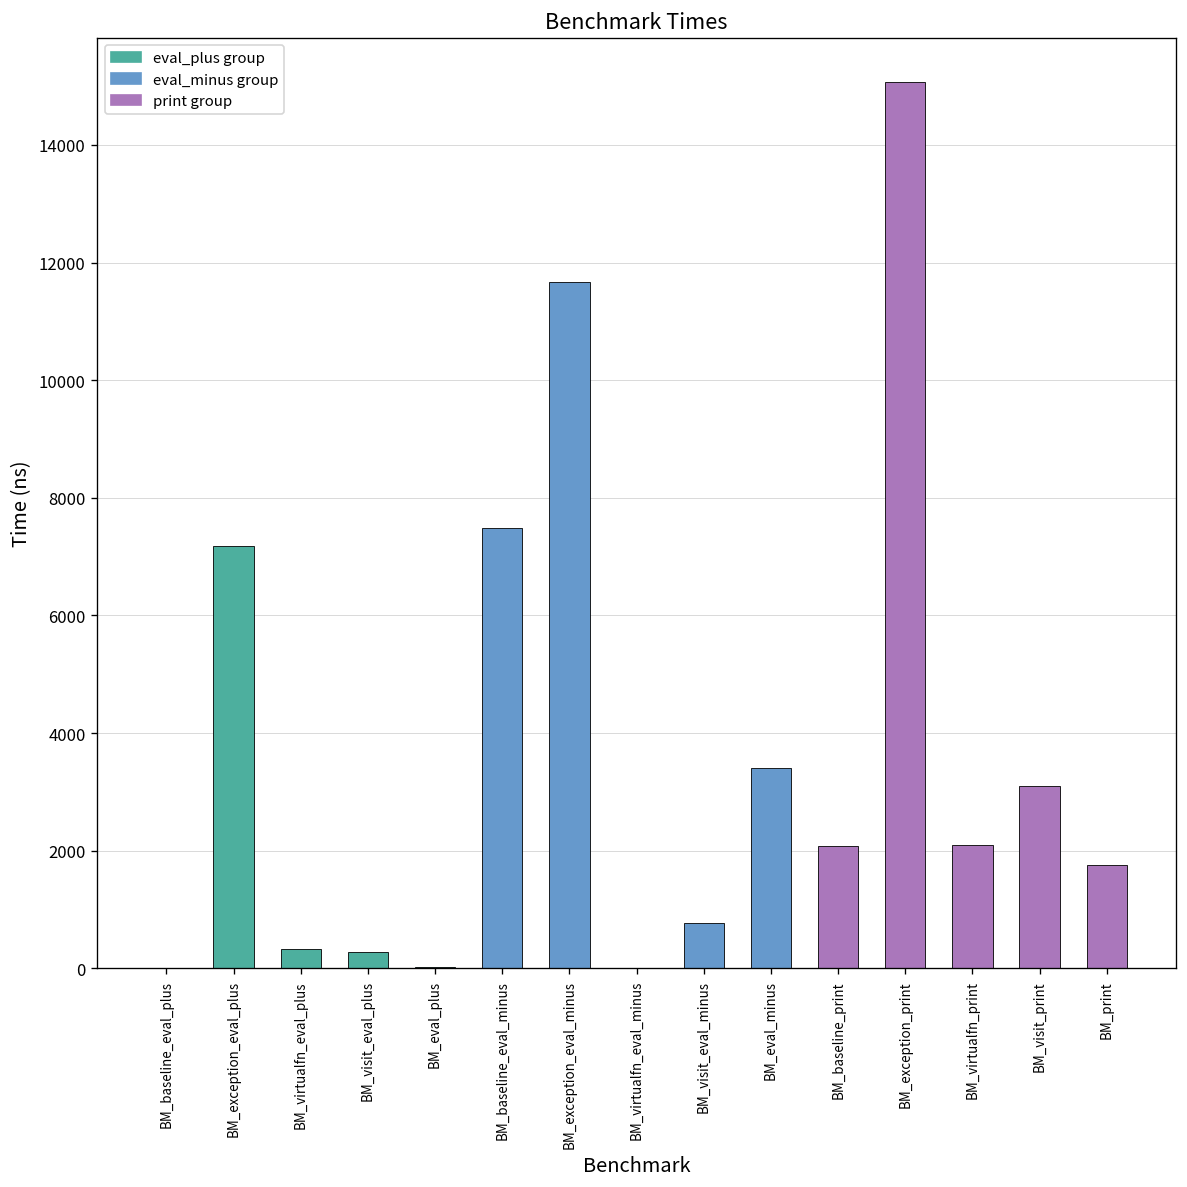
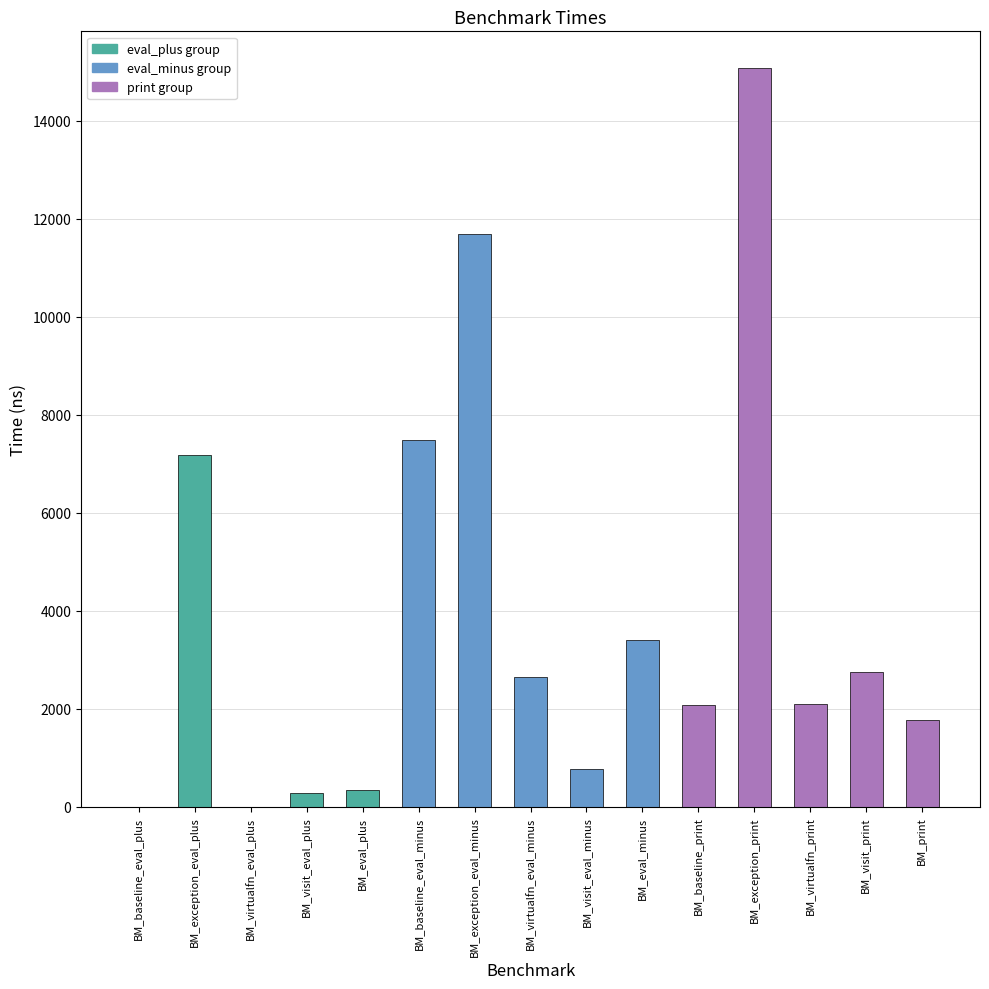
  {
    "BM_exception_eval_plus": 7200,
-   "BM_virtualfn_eval_plus": 300,
+   "BM_virtualfn_eval_plus": 0,
    "BM_visit_eval_plus": 300,
-   "BM_eval_plus": 0,
+   "BM_eval_plus": 300,
    "BM_baseline_eval_minus": 7500,
    "BM_exception_eval_minus": 11700,
-   "BM_virtualfn_eval_minus": 0,
+   "BM_virtualfn_eval_minus": 2600,
    "BM_visit_eval_minus": 800,
    "BM_eval_minus": 3400,
    "BM_baseline_print": 2100,
    "BM_exception_print": 15100,
    "BM_virtualfn_print": 2100,
-   "BM_visit_print": 3100,
+   "BM_visit_print": 2700,
    "BM_print": 1800
  }
